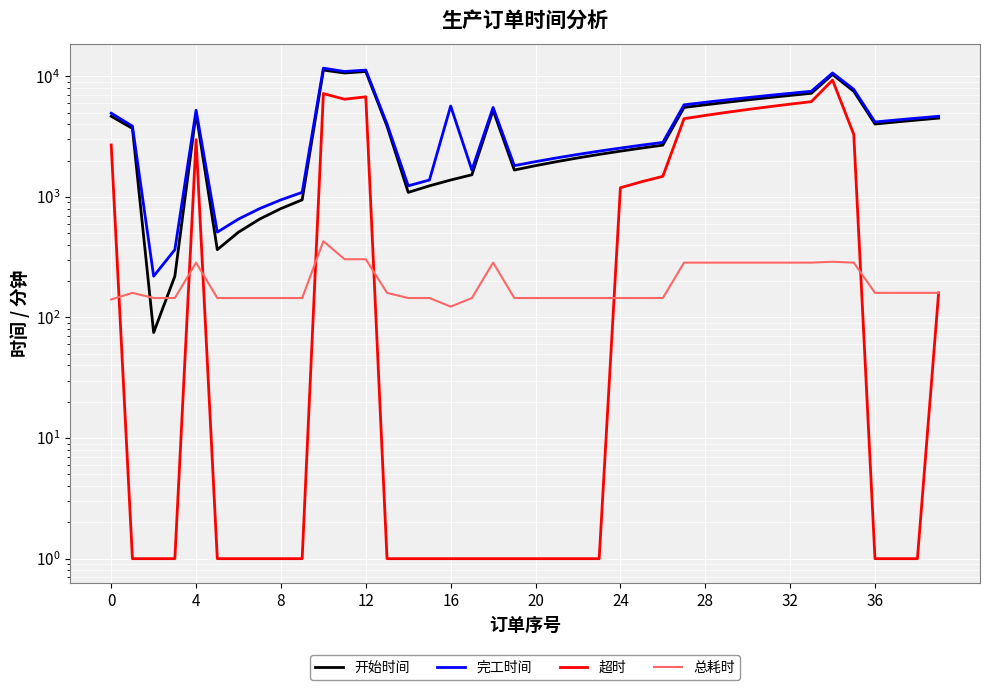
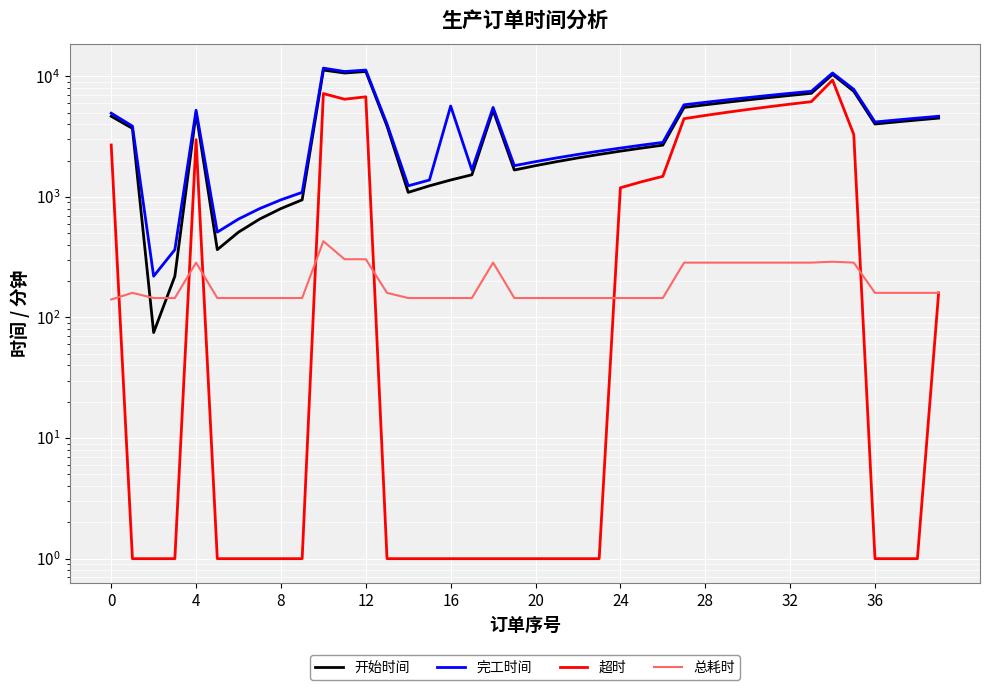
  {
    "开始时间": {
      "0": 4700,
      "4": 4900,
      "8": 800,
      "16": 1400,
      "20": 1800,
      "24": 2400
    },
    "完工时间": {
      "0": 4900,
      "4": 5200,
      "8": 900,
      "16": 6000,
      "20": 2000,
      "24": 2500
    },
    "超时": {
      "0": 2700,
      "4": 3000,
      "8": 1,
      "12": 7000,
      "16": 1,
      "20": 1,
      "24": 1200,
      "28": 4700,
      "32": 6000,
      "36": 1
    },
    "总耗时": {
      "0": 140,
      "4": 290,
      "8": 150,
      "12": 300,
-     "16": 120,
+     "16": 150,
      "20": 150,
      "24": 150,
      "28": 290,
      "32": 290,
      "36": 160
    }
  }
